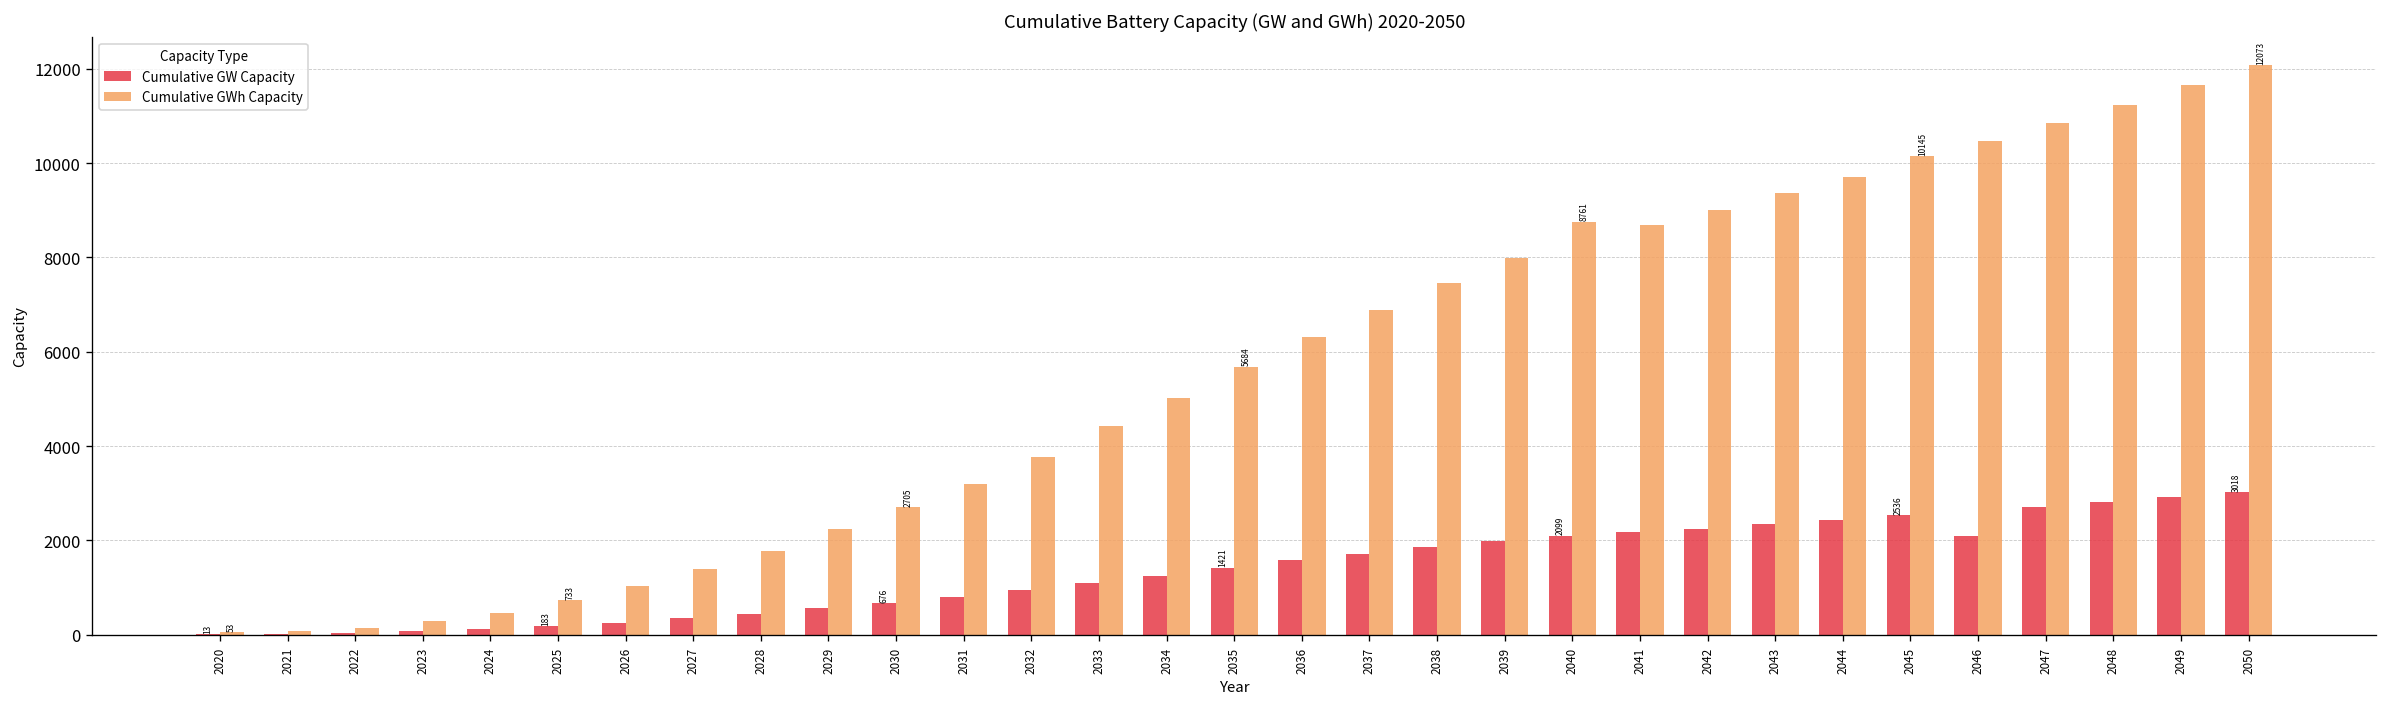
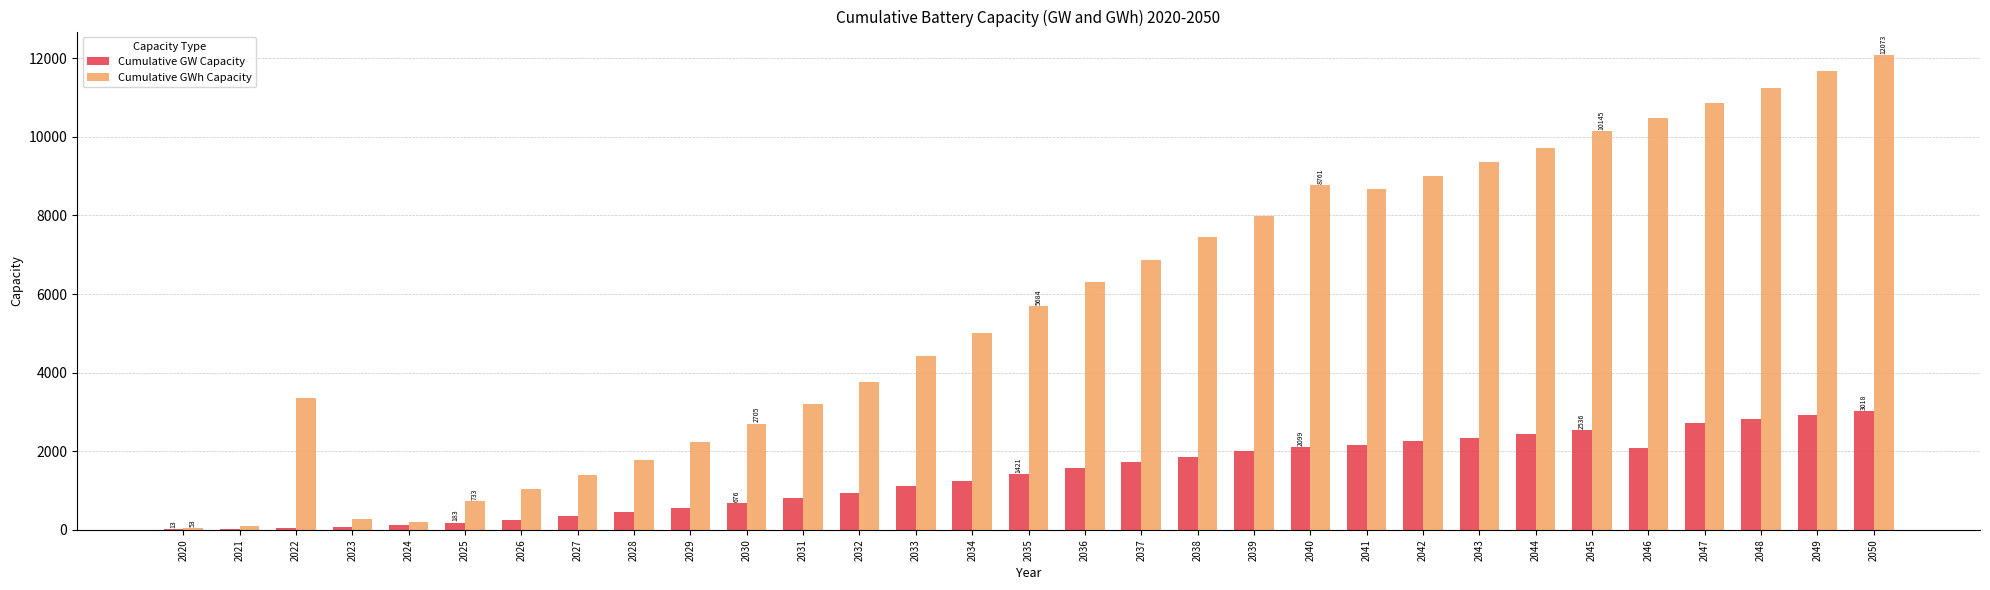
  {
    "Cumulative GW Capacity": {
      "2020": 13,
      "2025": 183,
      "2030": 676,
      "2035": 1421,
      "2040": 2099,
      "2045": 2536,
      "2050": 3018
    },
    "Cumulative GWh Capacity": {
      "2021": 100,
-     "2022": 100,
+     "2022": 3400,
      "2023": 300,
-     "2024": 500,
+     "2024": 200,
      "2026": 1000,
      "2027": 1400,
      "2028": 1800,
      "2029": 2200,
      "2031": 3200,
      "2032": 3800,
      "2033": 4400,
      "2034": 5000,
      "2036": 6300,
      "2037": 6900,
      "2038": 7500,
      "2039": 8000,
      "2041": 8700,
      "2042": 9000,
      "2043": 9400,
      "2044": 9700,
      "2046": 10500,
      "2047": 10900,
      "2048": 11200,
      "2049": 11700
    }
  }
